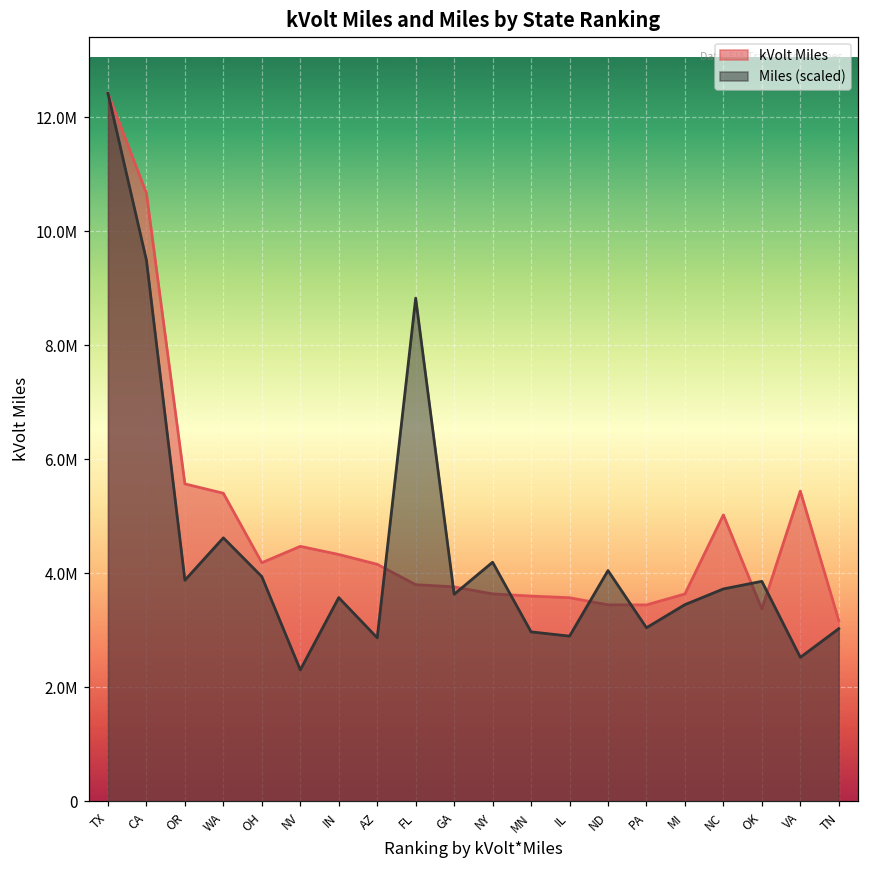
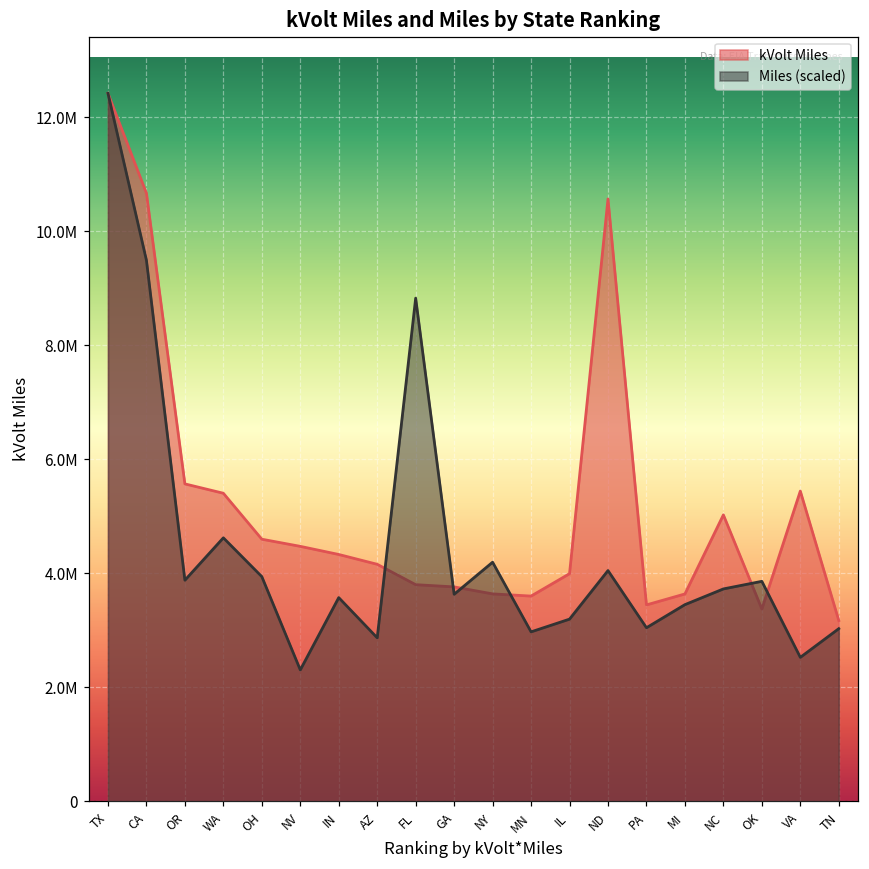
  {
    "kVolt Miles": {
      "CA": 10700000,
      "OR": 5600000,
      "WA": 5400000,
-     "OH": 4200000,
+     "OH": 4600000,
      "NV": 4500000,
      "IN": 4300000,
      "AZ": 4200000,
      "FL": 3800000,
      "GA": 3800000,
      "NY": 3600000,
      "MN": 3600000,
-     "IL": 3600000,
-     "ND": 3400000,
+     "IL": 4000000,
+     "ND": 10600000,
      "PA": 3400000,
      "MI": 3600000,
      "NC": 5000000,
      "OK": 3400000,
      "VA": 5400000,
      "TN": 3200000
    },
    "Miles (scaled)": {
      "CA": 9500000,
      "OR": 3900000,
      "WA": 4600000,
      "OH": 3900000,
      "NV": 2300000,
      "IN": 3600000,
      "AZ": 2900000,
      "FL": 8800000,
      "GA": 3600000,
      "NY": 4200000,
      "MN": 3000000,
-     "IL": 2900000,
+     "IL": 3200000,
      "ND": 4100000,
      "PA": 3000000,
      "MI": 3500000,
      "NC": 3700000,
      "OK": 3900000,
      "VA": 2500000,
      "TN": 3000000
    }
  }
